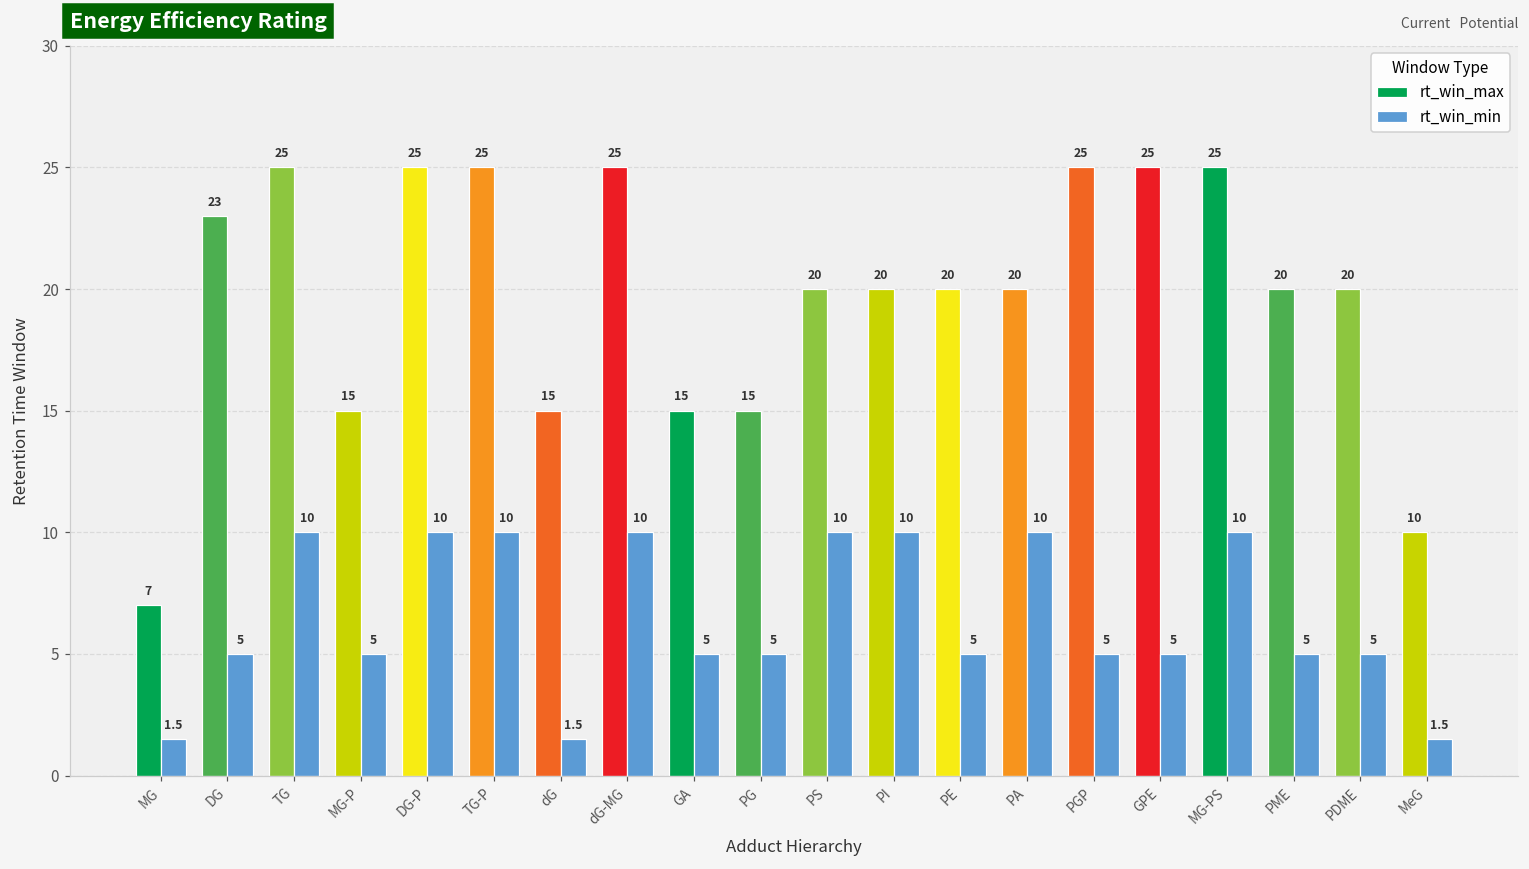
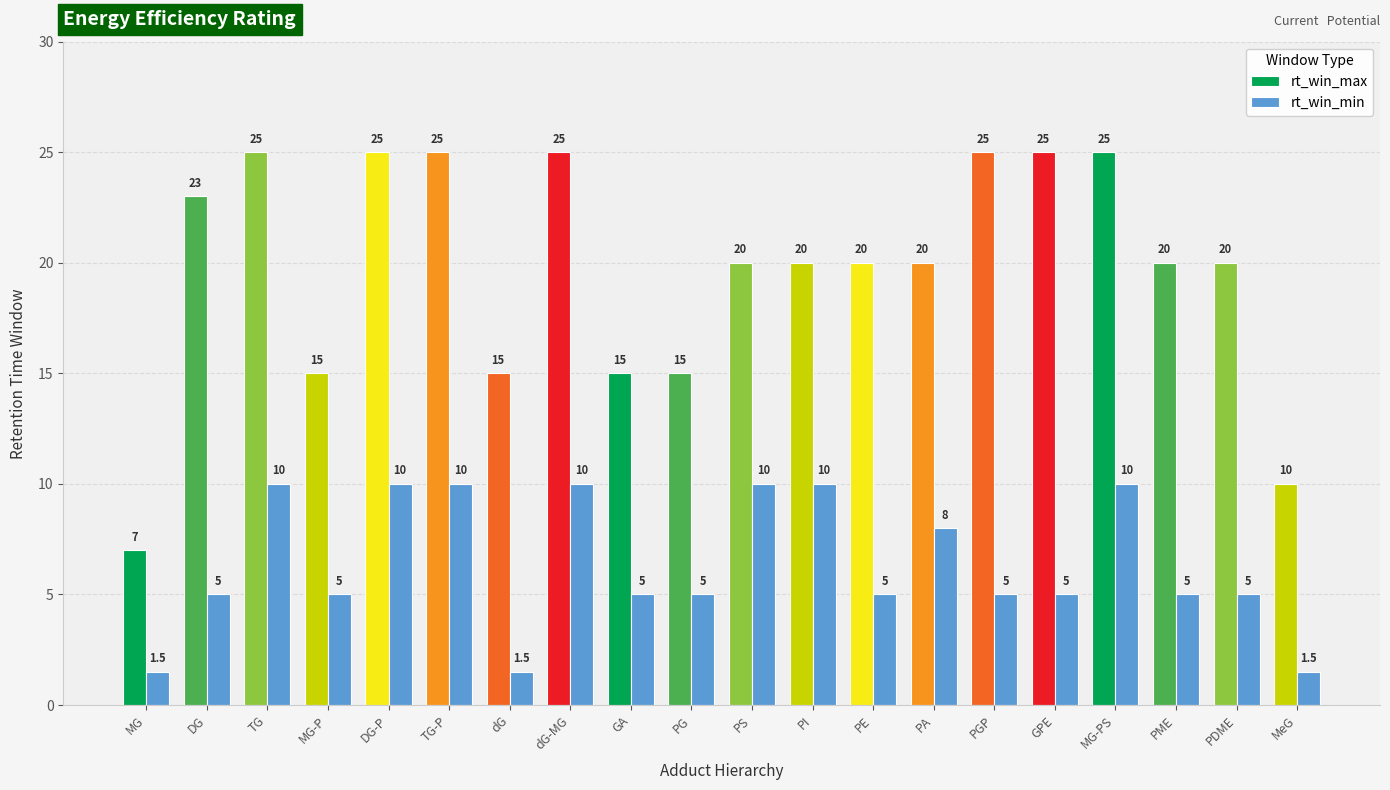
  {
    "rt_win_max": {
      "MG": 7,
      "DG": 23,
      "TG": 25,
      "MG-P": 15,
      "DG-P": 25,
      "TG-P": 25,
      "dG": 15,
      "dG-MG": 25,
      "GA": 15,
      "PG": 15,
      "PS": 20,
      "PI": 20,
      "PE": 20,
      "PA": 20,
      "PGP": 25,
      "GPE": 25,
      "MG-PS": 25,
      "PME": 20,
      "PDME": 20,
      "MeG": 10
    },
    "rt_win_min": {
      "MG": 1.5,
      "DG": 5,
      "TG": 10,
      "MG-P": 5,
      "DG-P": 10,
      "TG-P": 10,
      "dG": 1.5,
      "dG-MG": 10,
      "GA": 5,
      "PG": 5,
      "PS": 10,
      "PI": 10,
      "PE": 5,
-     "PA": 10,
+     "PA": 8,
      "PGP": 5,
      "GPE": 5,
      "MG-PS": 10,
      "PME": 5,
      "PDME": 5,
      "MeG": 1.5
    }
  }
